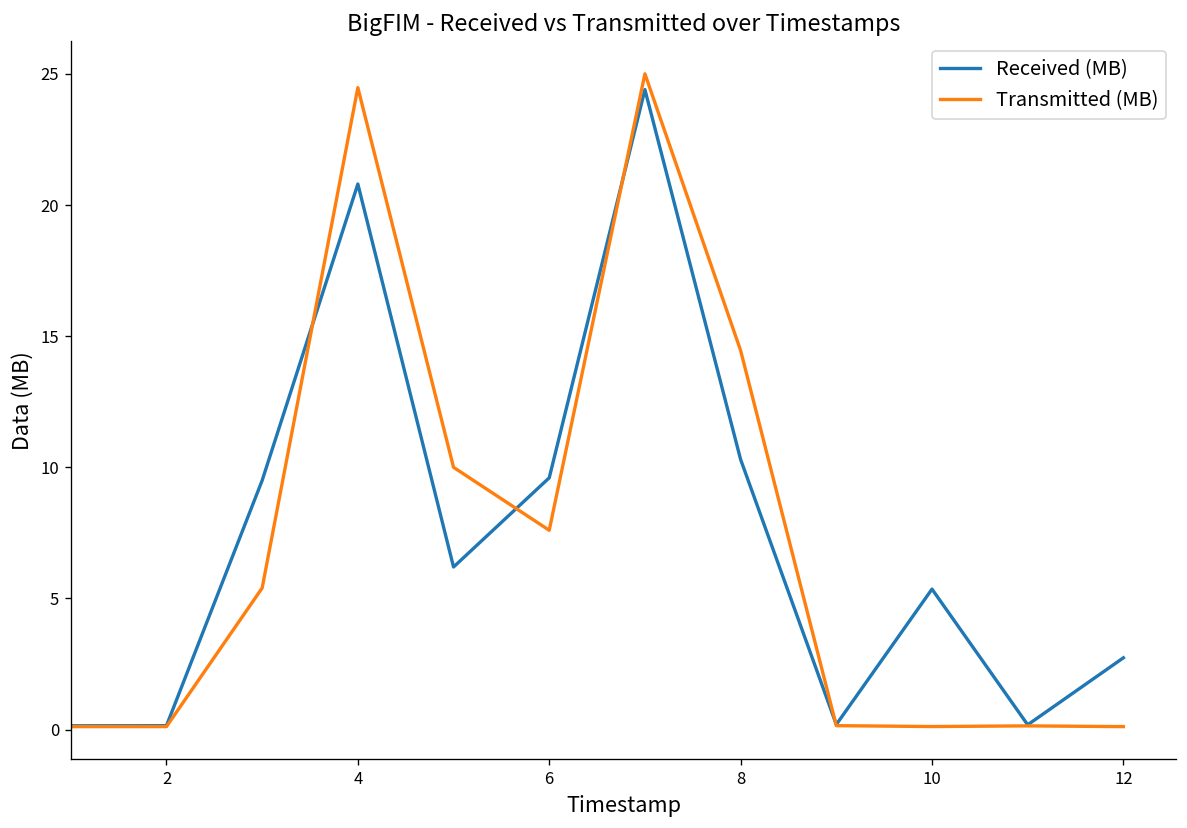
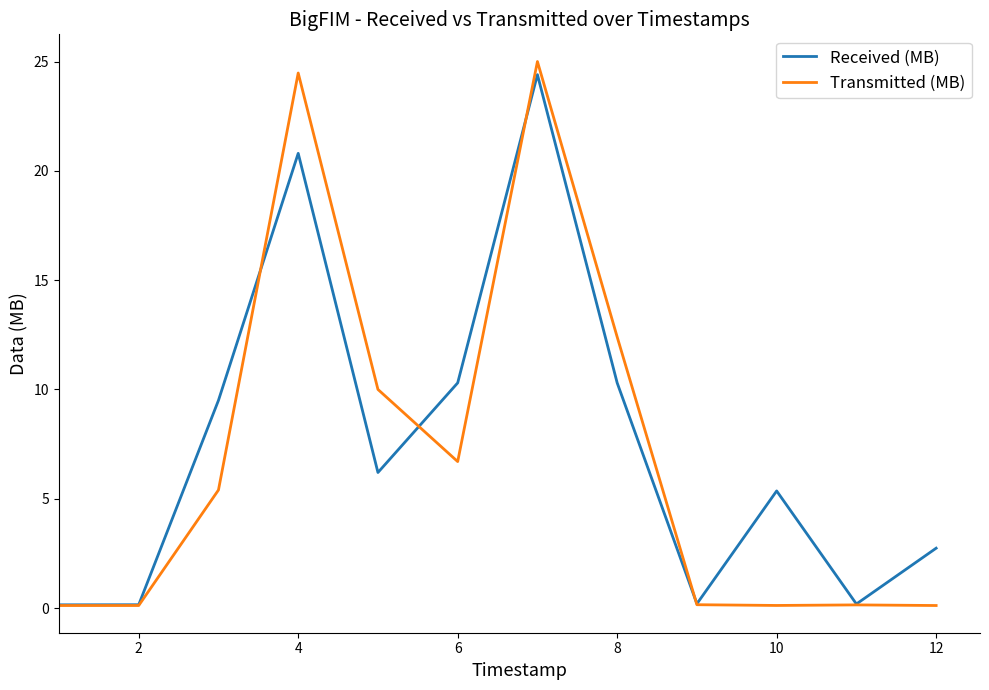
  {
    "Received (MB)": {
      "4": 20.8,
-     "6": 9.6,
+     "6": 10.3,
      "8": 10.3,
      "10": 5.4,
      "12": 2.7
    },
    "Transmitted (MB)": {
      "4": 24.5,
-     "6": 7.6,
-     "8": 14.5,
+     "6": 6.7,
+     "8": 12.4,
      "10": 0.1,
      "12": 0.1
    }
  }
